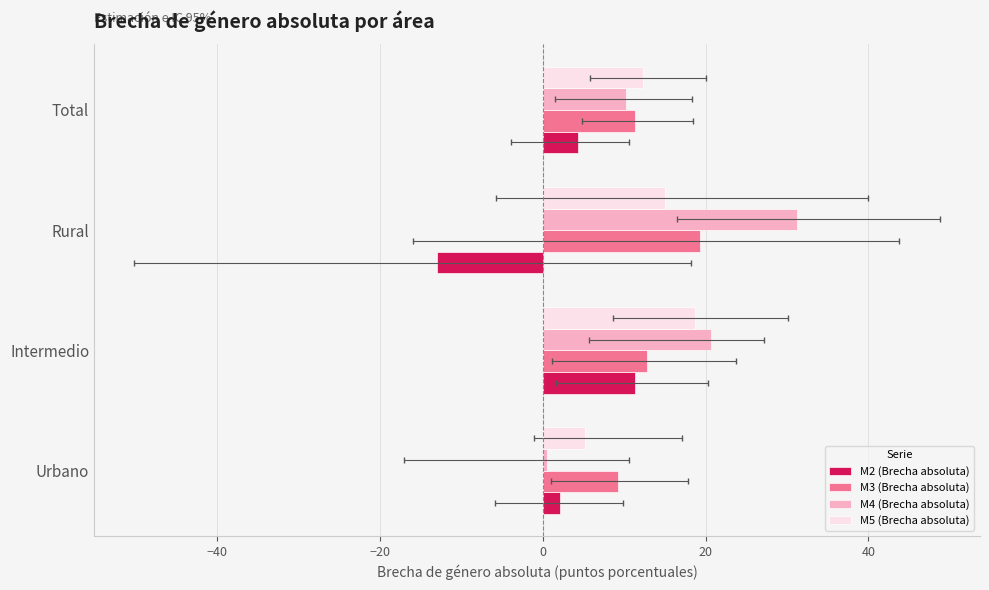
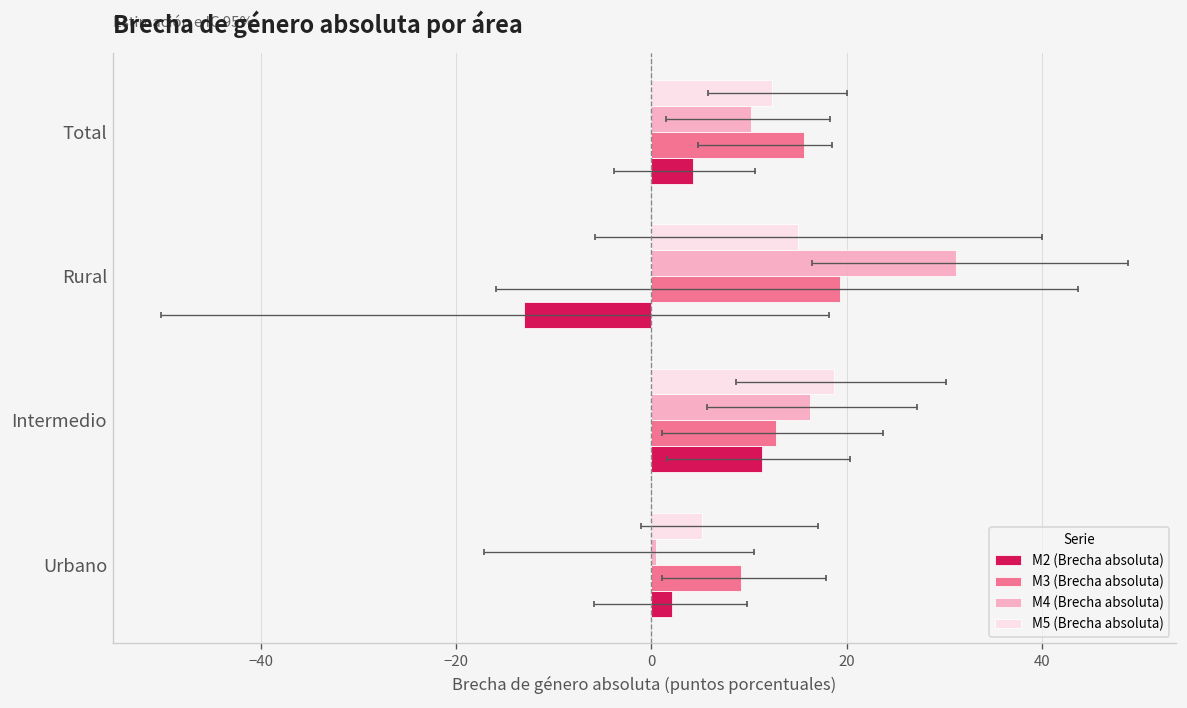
  {
    "M2 (Brecha absoluta)": {
      "Total": 4,
      "Rural": -13,
      "Intermedio": 11,
      "Urbano": 2
    },
    "M3 (Brecha absoluta)": {
-     "Total": 11,
+     "Total": 16,
      "Rural": 19,
      "Intermedio": 13,
      "Urbano": 9
    },
    "M4 (Brecha absoluta)": {
      "Total": 10,
      "Rural": 31,
-     "Intermedio": 21,
+     "Intermedio": 16,
      "Urbano": 0
    },
    "M5 (Brecha absoluta)": {
      "Total": 12,
      "Rural": 15,
      "Intermedio": 19,
      "Urbano": 5
    }
  }
